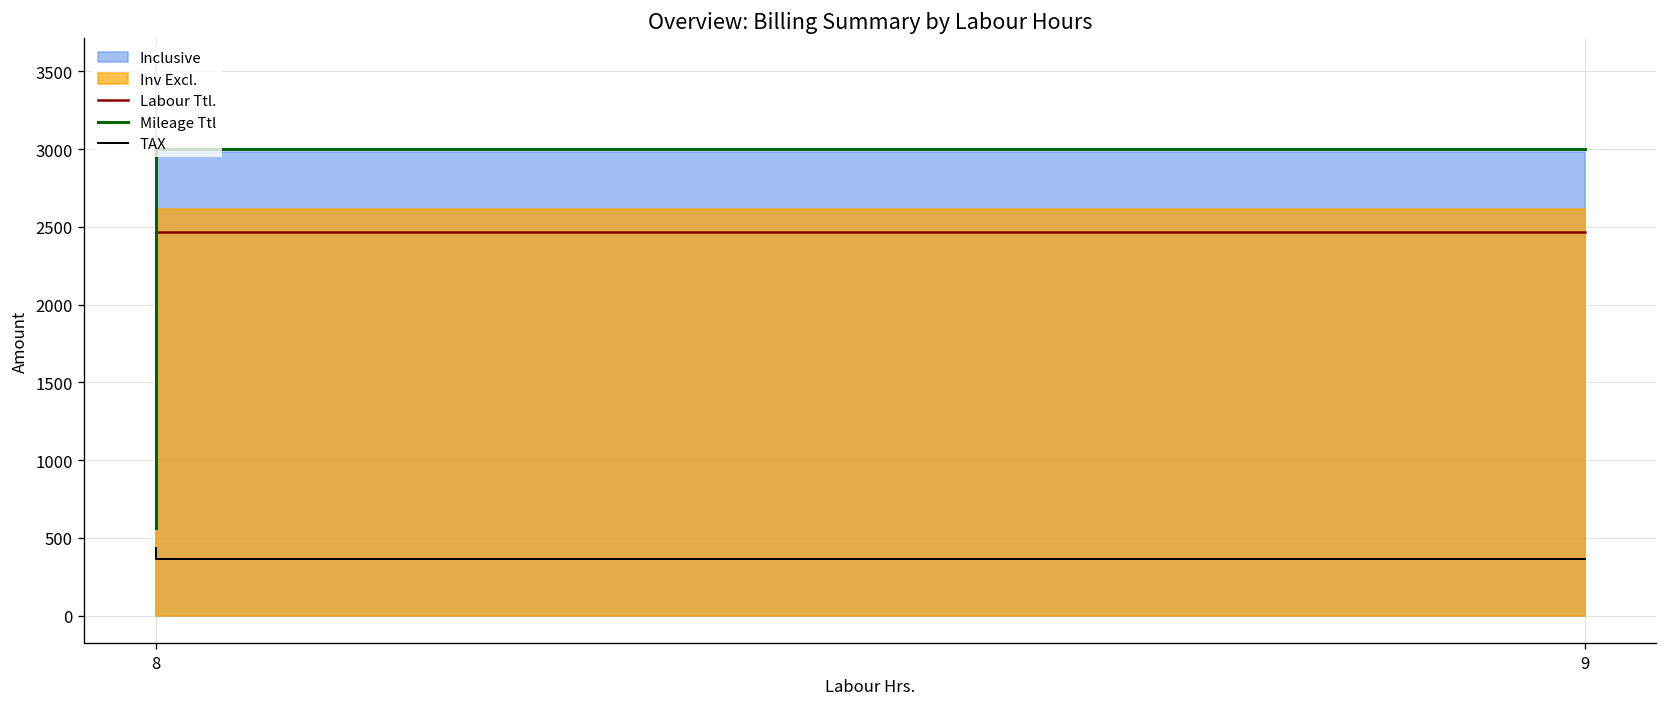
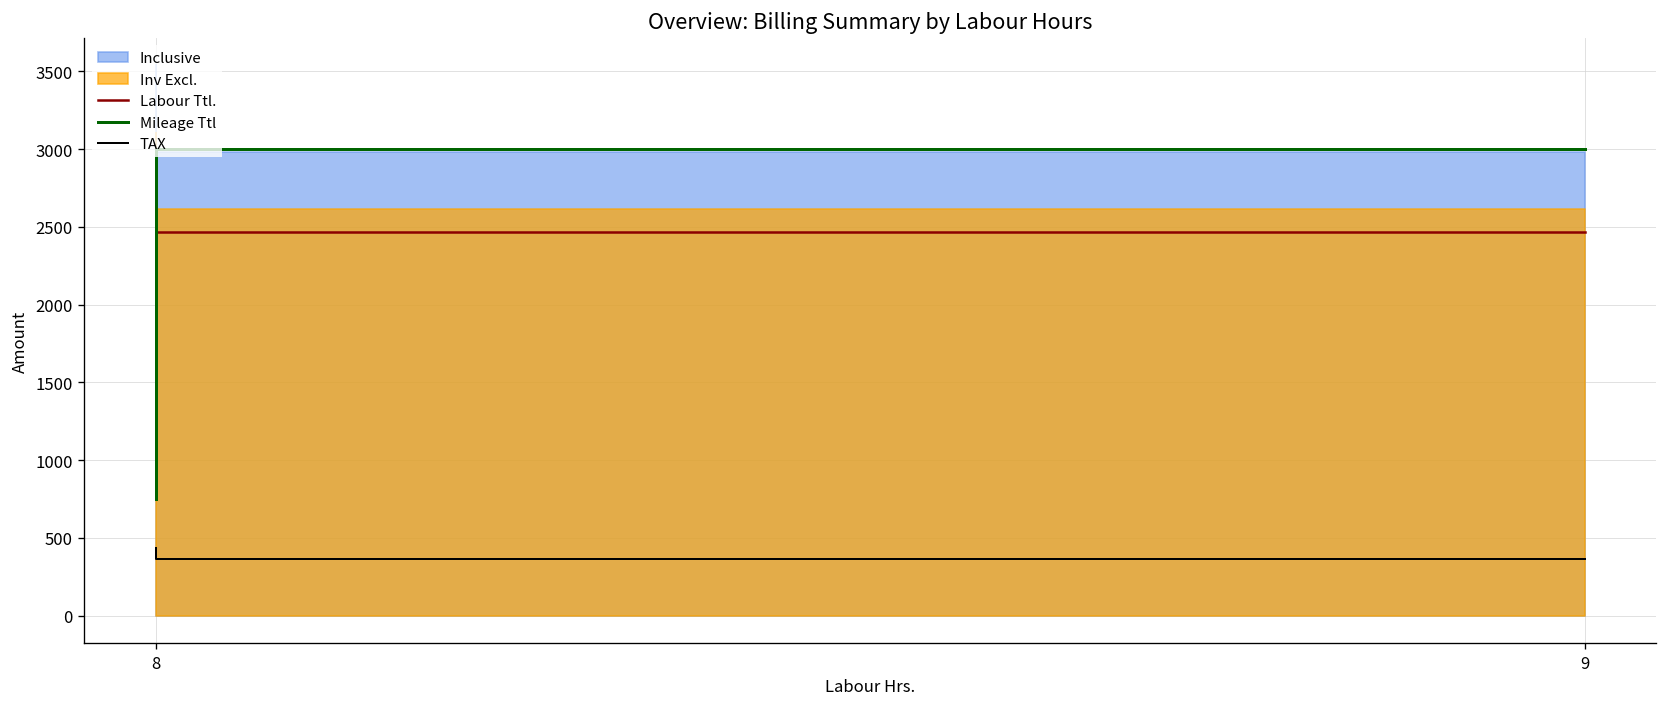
  {
    "Labour Ttl.": {
      "8": 1930,
      "9": 2460
    },
    "Mileage Ttl": {
-     "8": 560
+     "8": 750
    },
    "TAX": {
      "8": 430,
      "9": 370
    }
  }
